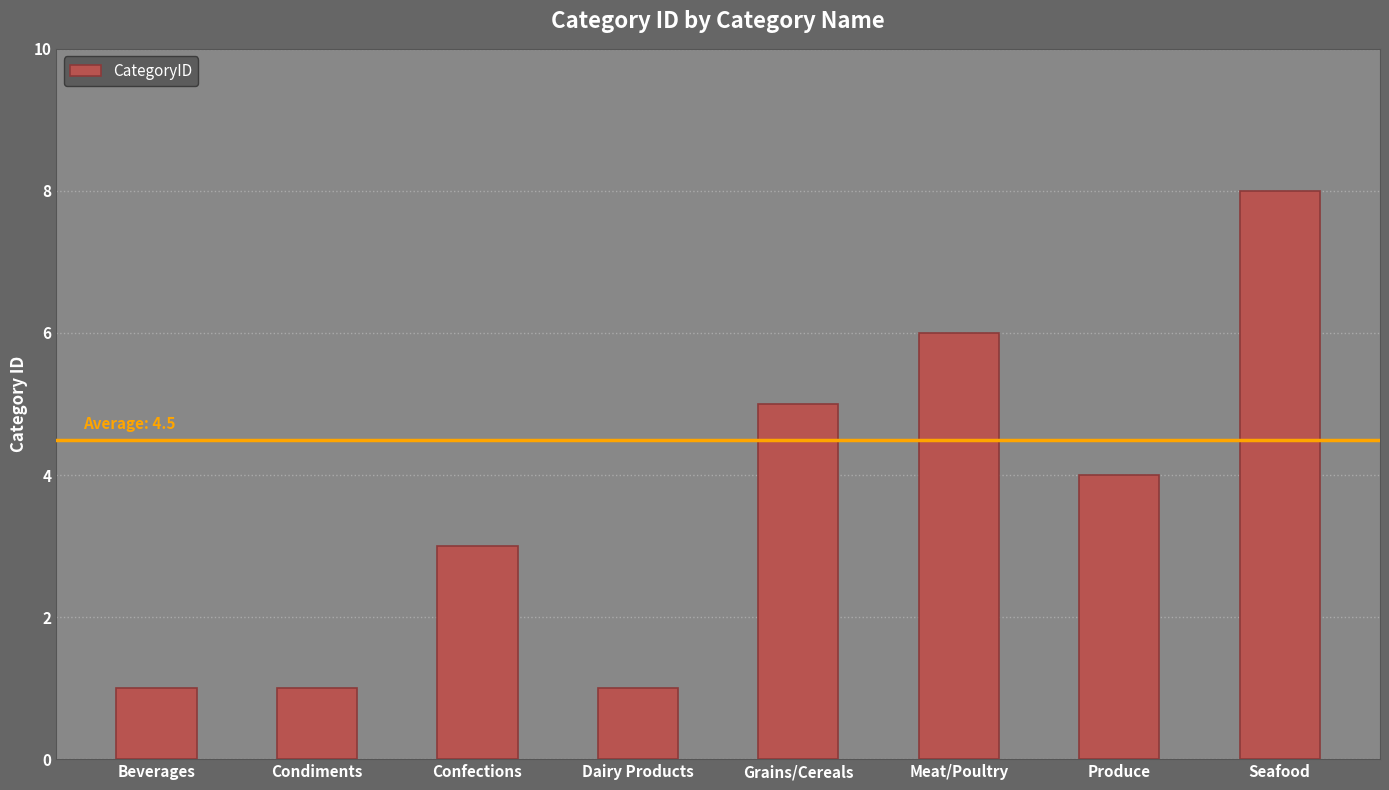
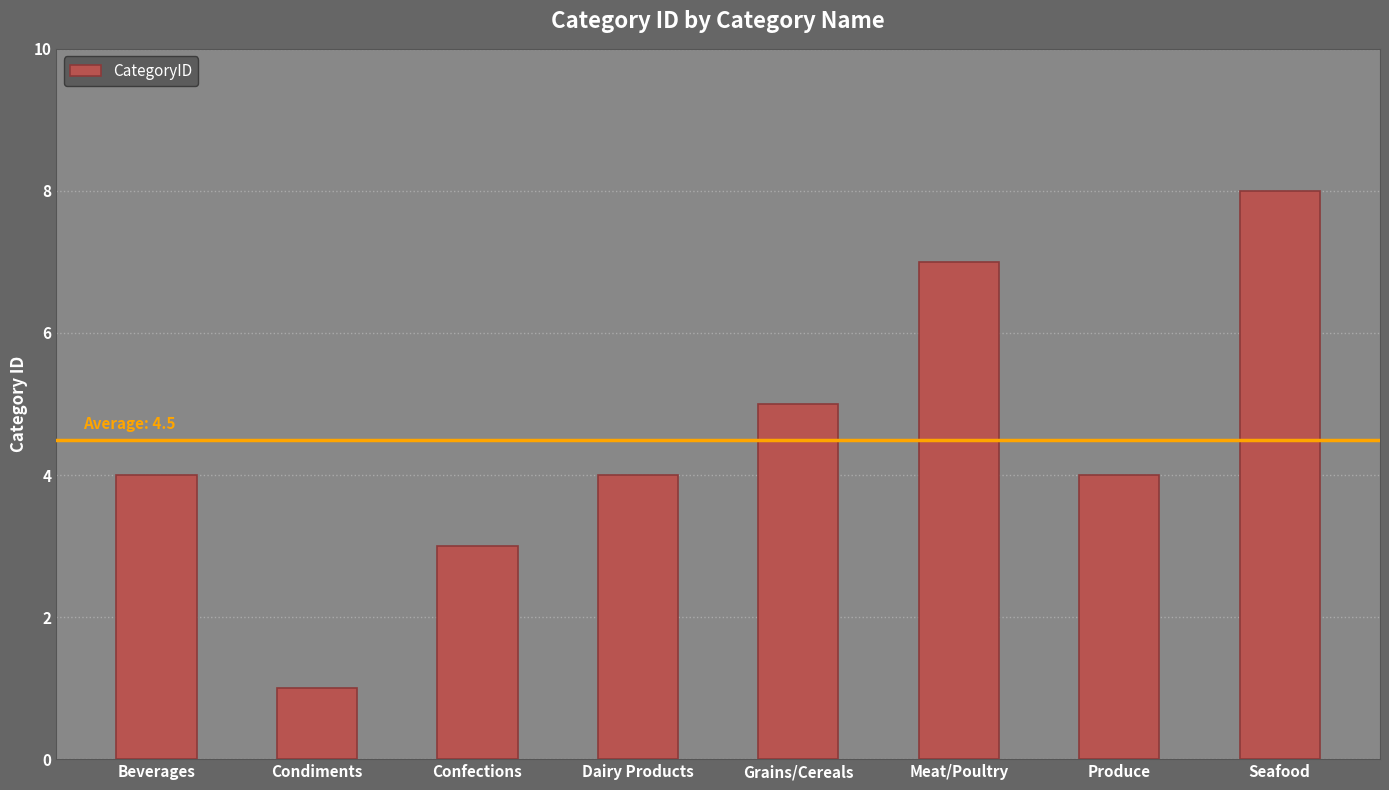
  {
-   "Beverages": 1,
+   "Beverages": 4,
    "Condiments": 1,
    "Confections": 3,
-   "Dairy Products": 1,
+   "Dairy Products": 4,
    "Grains/Cereals": 5,
-   "Meat/Poultry": 6,
+   "Meat/Poultry": 7,
    "Produce": 4,
    "Seafood": 8
  }
